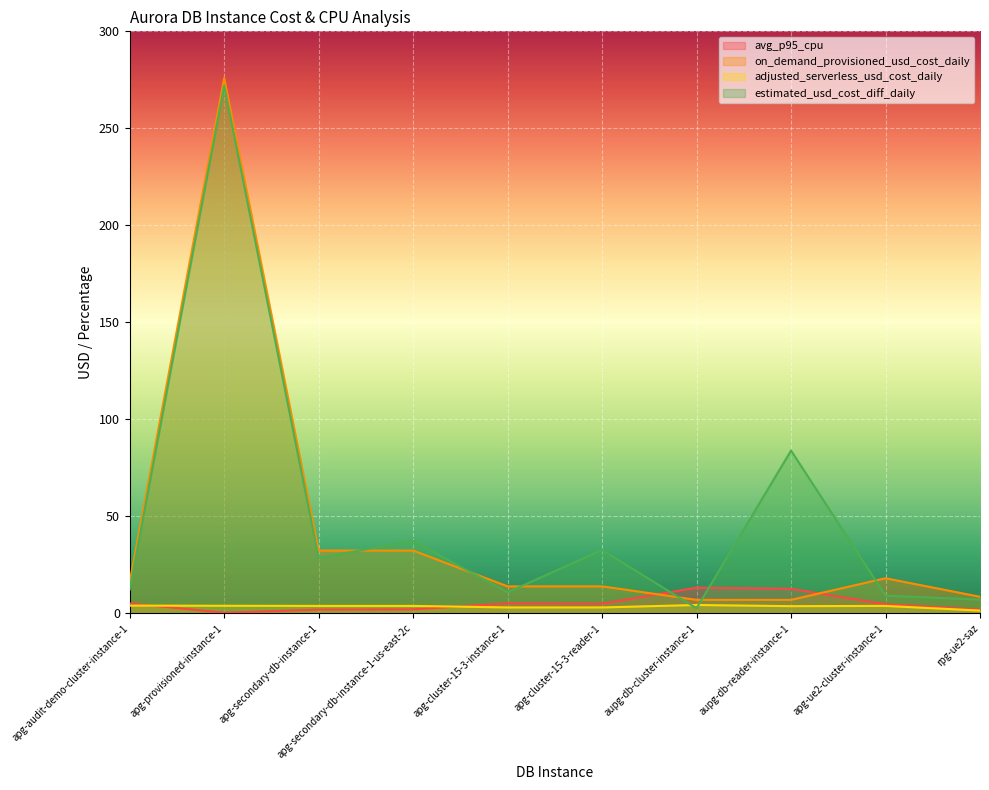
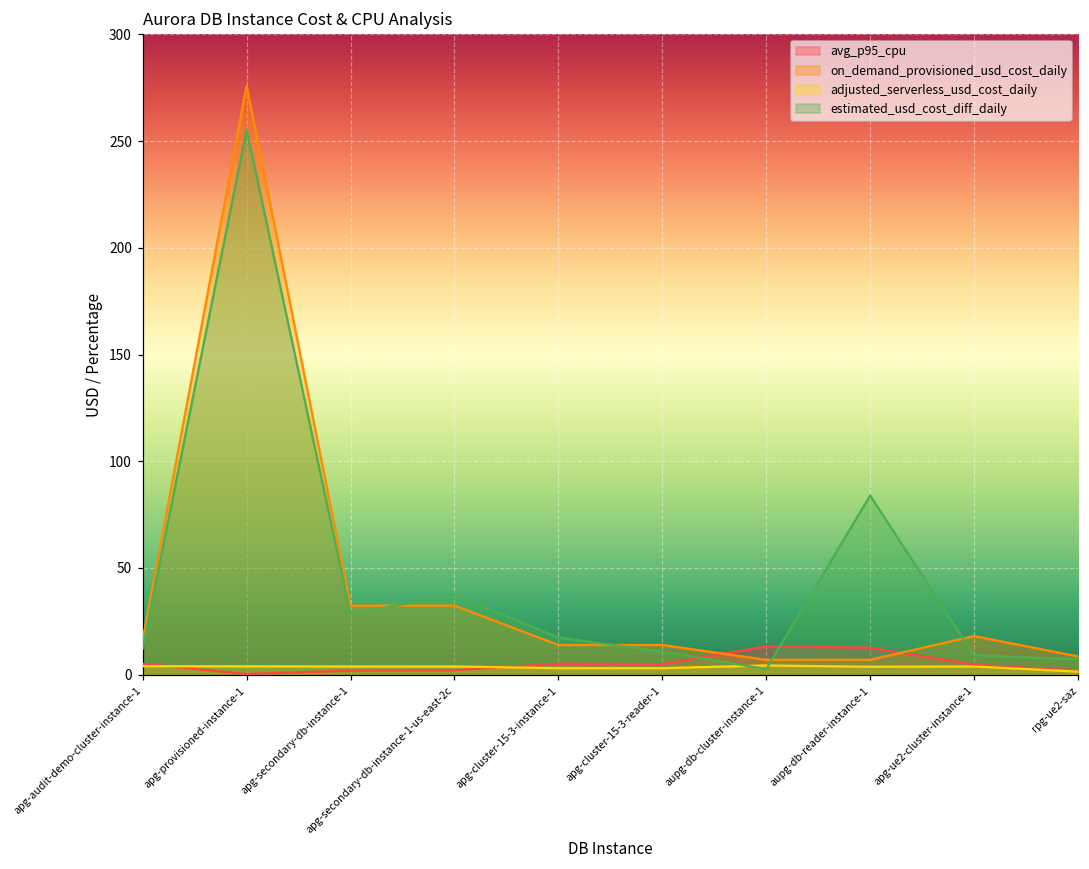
  {
    "estimated_usd_cost_diff_daily": {
      "apg-audit-demo-cluster-instance-1": 12,
-     "apg-provisioned-instance-1": 272,
+     "apg-provisioned-instance-1": 255,
      "apg-secondary-db-instance-1": 29,
      "apg-secondary-db-instance-1-us-east-2c": 37,
-     "apg-cluster-15-3-instance-1": 11,
-     "apg-cluster-15-3-reader-1": 33,
+     "apg-cluster-15-3-instance-1": 17,
+     "apg-cluster-15-3-reader-1": 11,
      "aupg-db-cluster-instance-1": 3,
      "aupg-db-reader-instance-1": 84,
      "apg-ue2-cluster-instance-1": 9,
      "rpg-ue2-saz": 7
    }
  }
